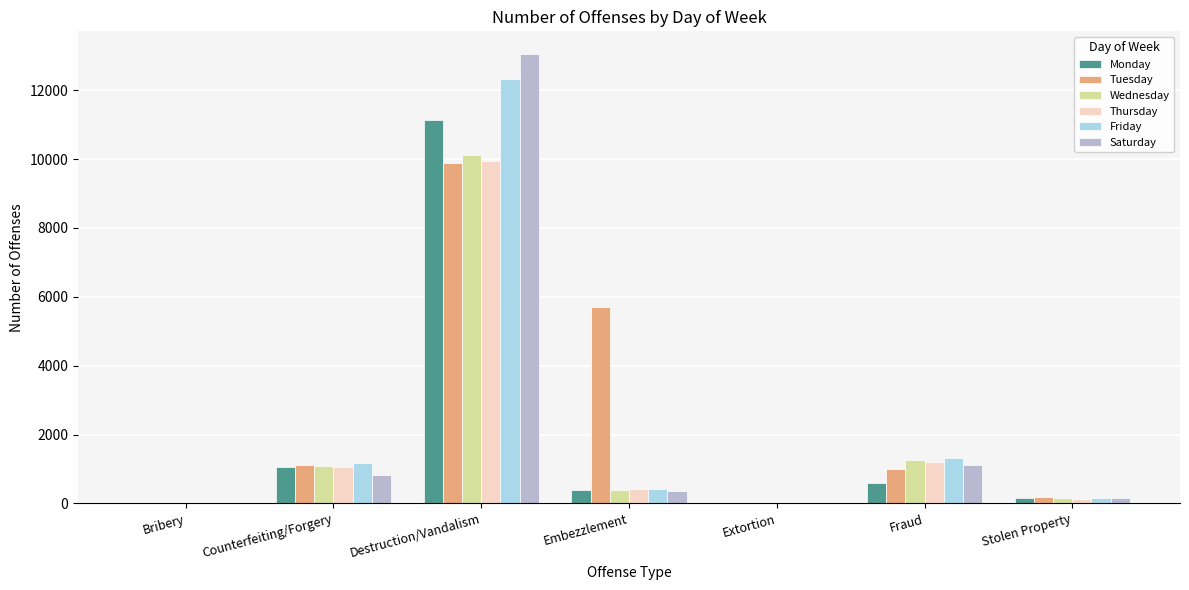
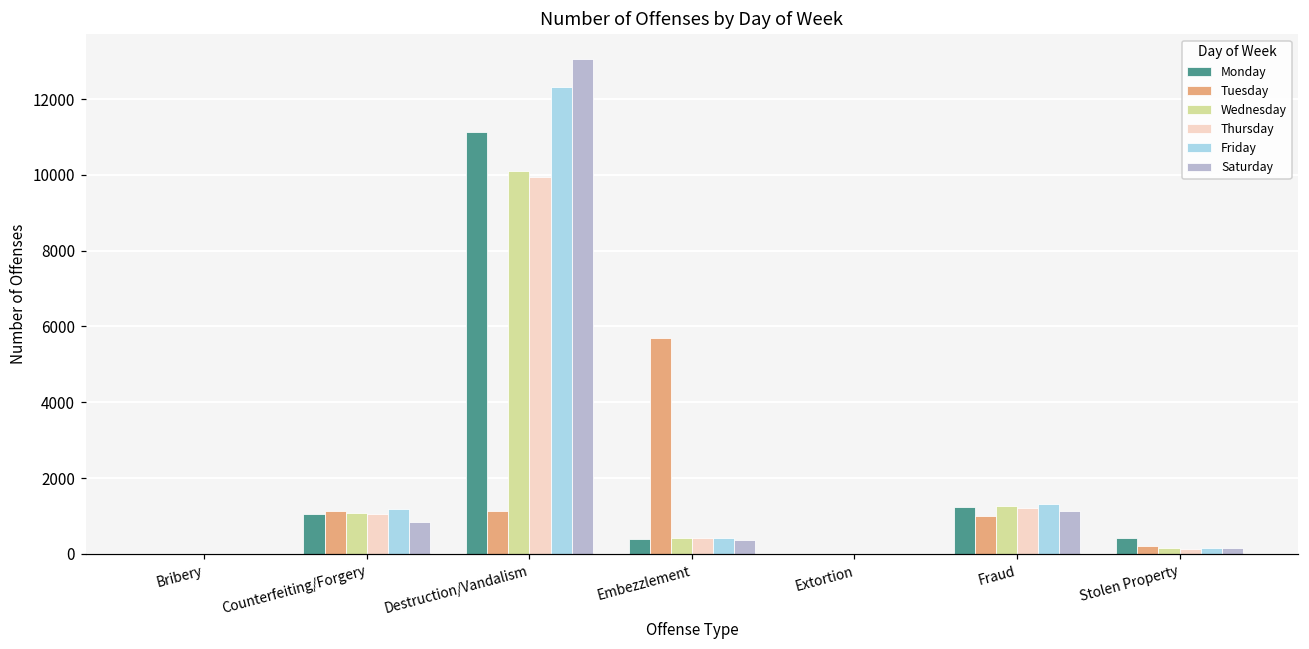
  {
    "Monday": {
      "Counterfeiting/Forgery": 1100,
      "Destruction/Vandalism": 11100,
      "Embezzlement": 400,
      "Extortion": 0,
-     "Fraud": 600,
-     "Stolen Property": 200
+     "Fraud": 1200,
+     "Stolen Property": 400
    },
    "Tuesday": {
      "Counterfeiting/Forgery": 1100,
-     "Destruction/Vandalism": 9900,
+     "Destruction/Vandalism": 1100,
      "Embezzlement": 5700,
      "Extortion": 0,
      "Fraud": 1000,
      "Stolen Property": 200
    }
  }
